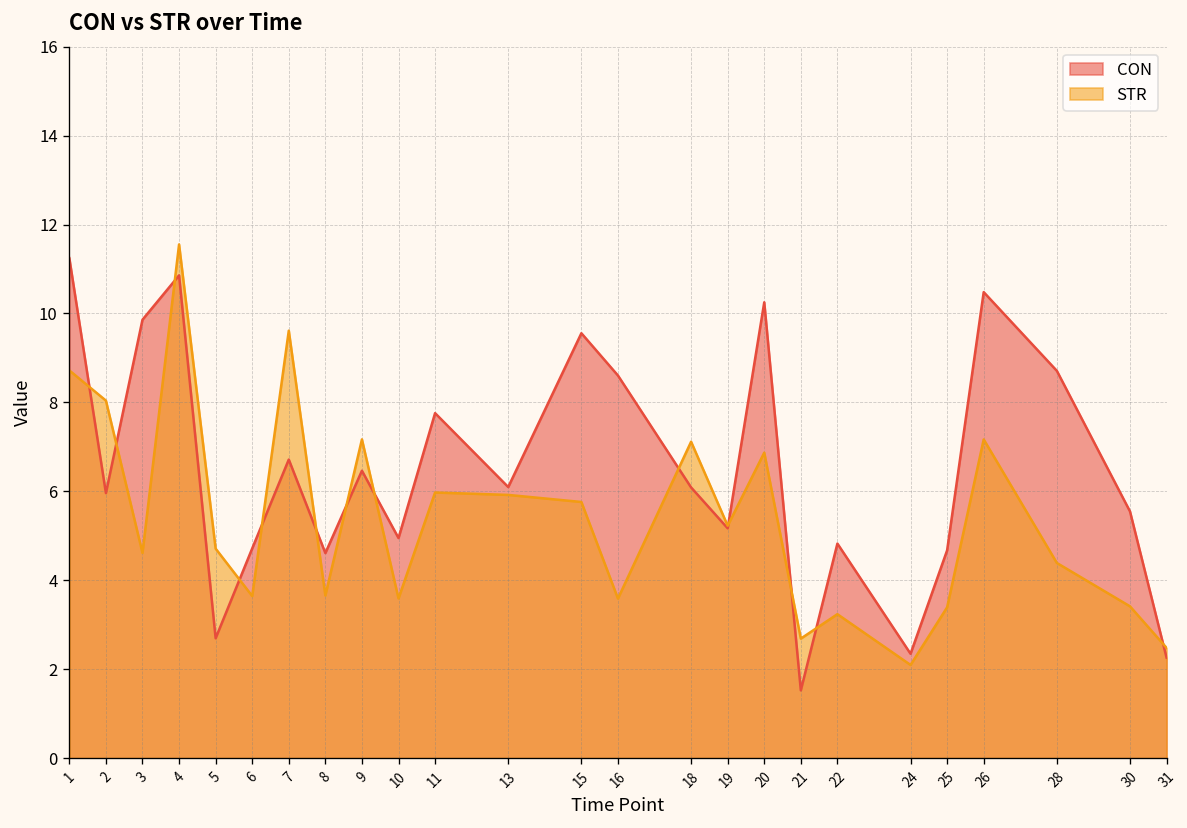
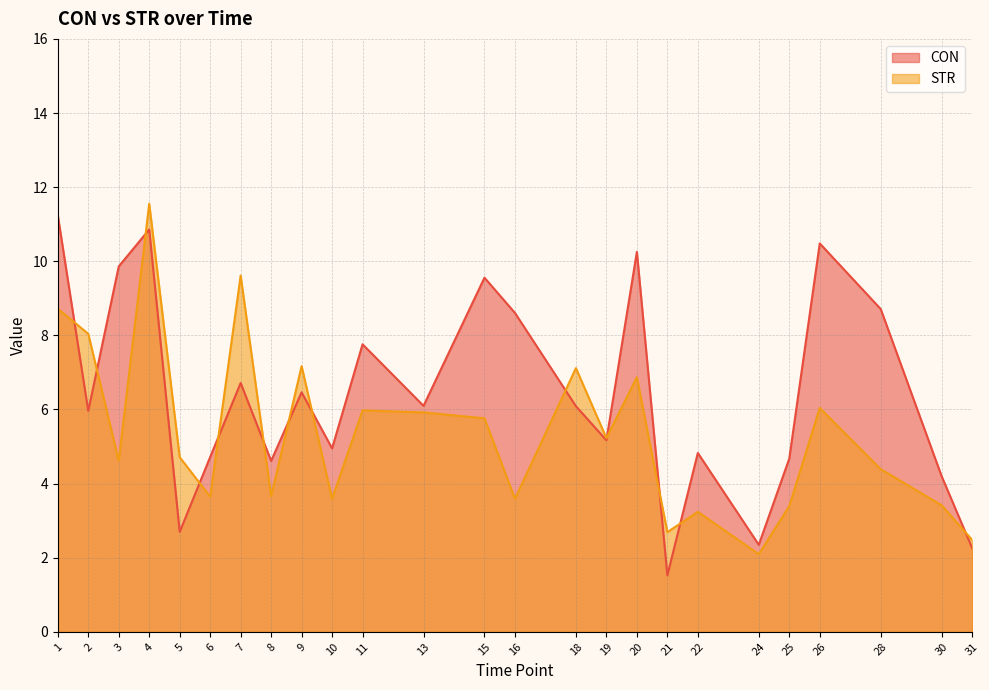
  {
    "CON": {
      "1": 11.2,
      "2": 6.0,
      "3": 9.9,
      "4": 10.9,
      "5": 2.7,
      "6": 4.7,
      "7": 6.7,
      "8": 4.6,
      "9": 6.5,
      "10": 5.0,
      "11": 7.8,
      "13": 6.1,
      "15": 9.6,
      "16": 8.6,
      "18": 6.1,
      "20": 10.3,
      "21": 1.5,
      "22": 4.8,
      "24": 2.3,
      "25": 4.7,
      "26": 10.5,
      "28": 8.7,
-     "30": 5.5,
+     "30": 4.2,
      "31": 2.3
    },
    "STR": {
      "1": 8.7,
      "2": 8.0,
      "3": 4.6,
      "4": 11.6,
      "5": 4.7,
      "6": 3.6,
      "7": 9.6,
      "8": 3.7,
      "9": 7.2,
      "10": 3.6,
      "11": 6.0,
      "13": 5.9,
      "15": 5.8,
      "16": 3.6,
      "18": 7.1,
      "20": 6.9,
      "21": 2.7,
      "22": 3.2,
      "24": 2.1,
      "25": 3.4,
-     "26": 7.2,
+     "26": 6.0,
      "28": 4.4,
      "30": 3.4,
      "31": 2.5
    }
  }
